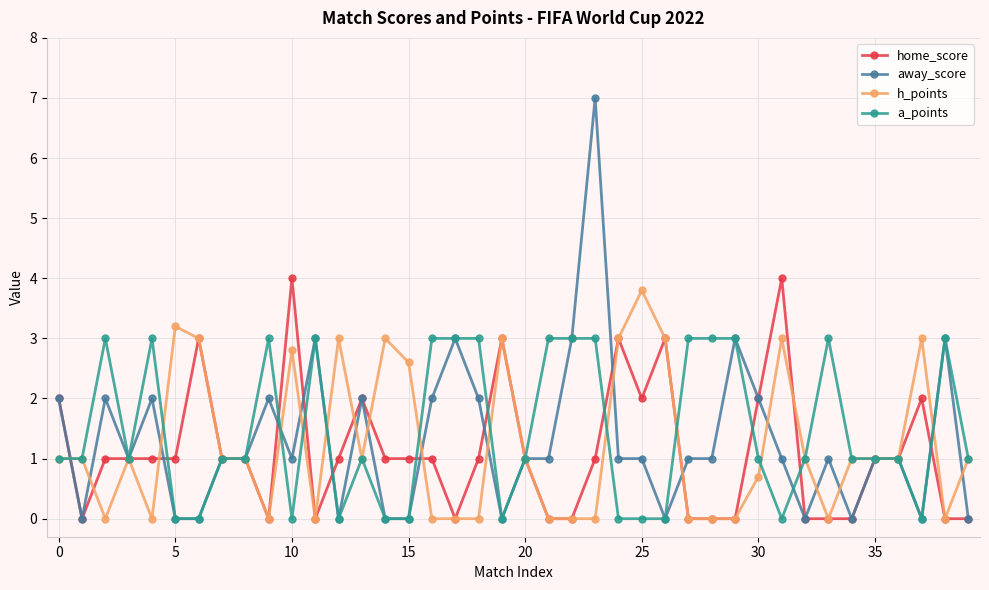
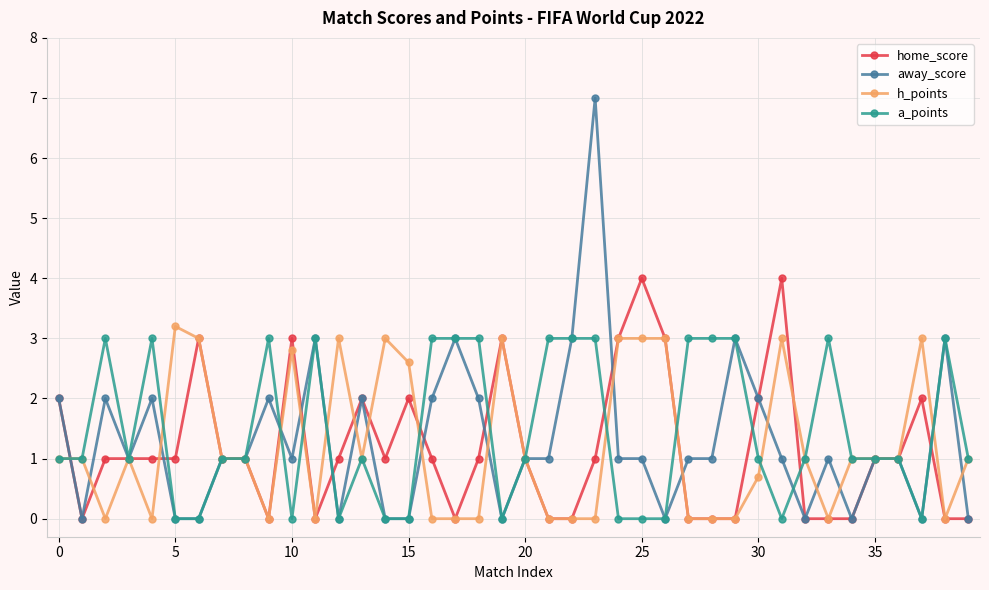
  {
    "home_score": {
      "5": 1,
-     "10": 4,
-     "15": 1,
-     "25": 2
+     "10": 3,
+     "15": 2,
+     "25": 4
    },
    "h_points": {
      "5": 3.2,
      "10": 2.8,
      "15": 2.6,
-     "25": 3.8,
+     "25": 3.0,
      "30": 0.7
    }
  }
